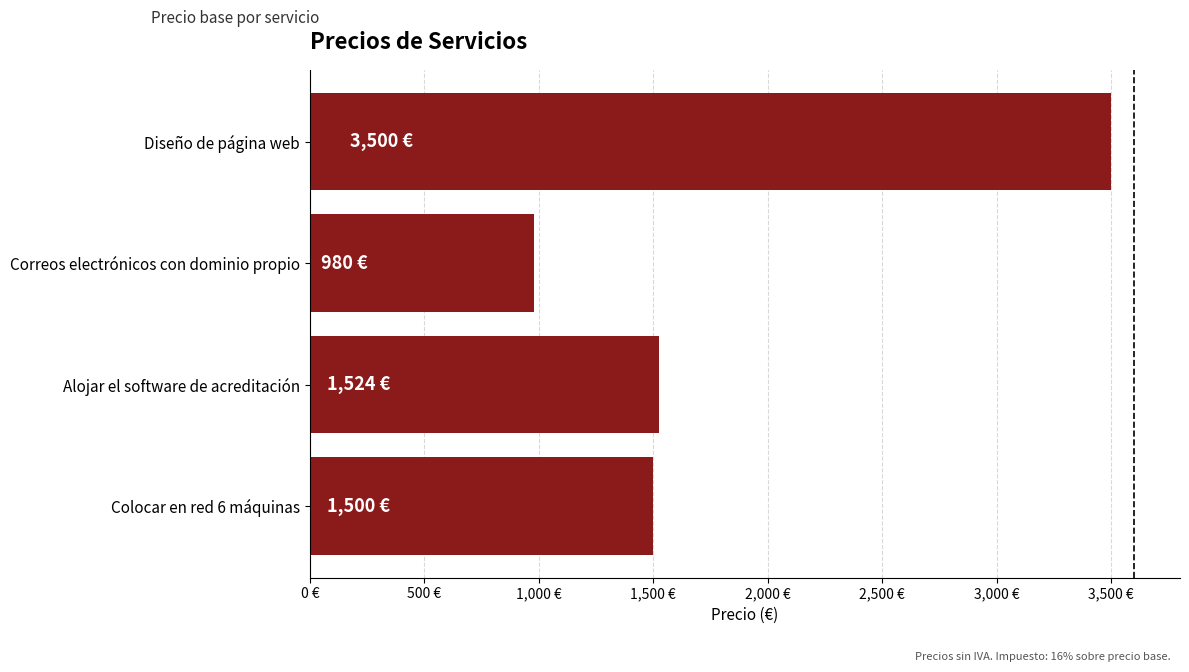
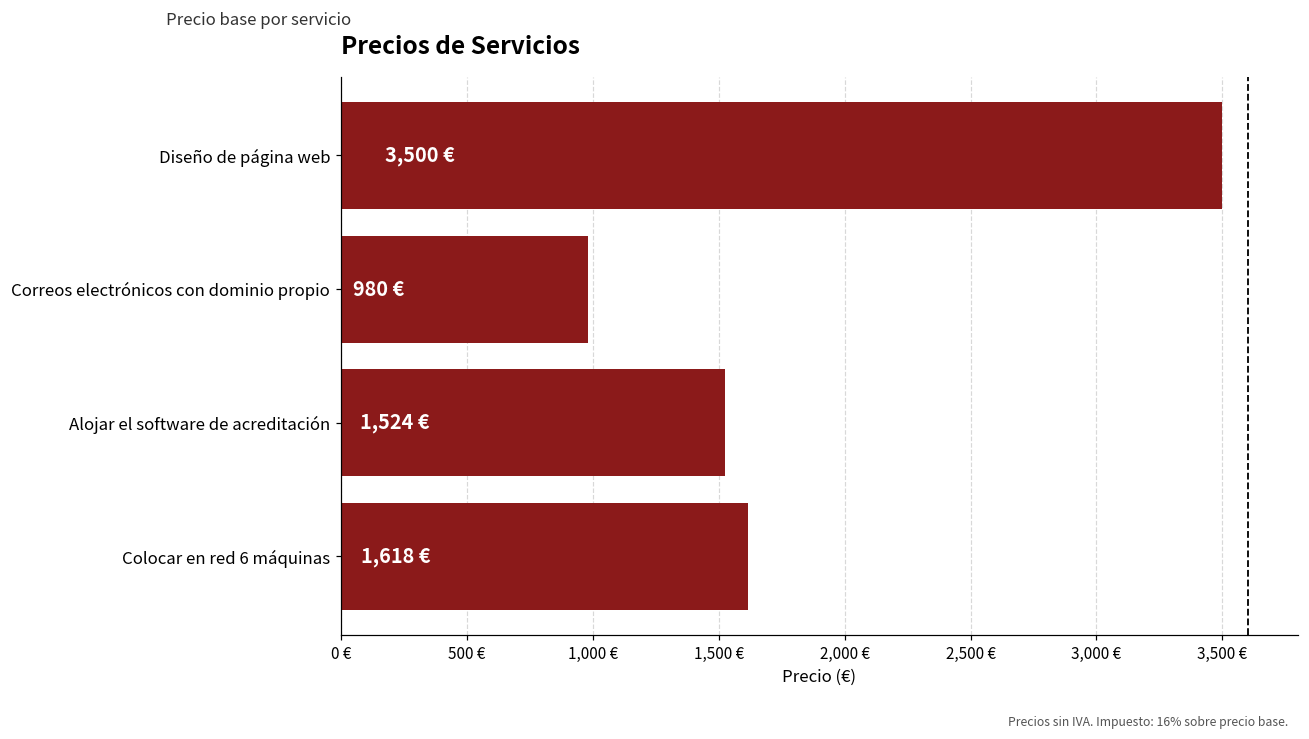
  {
    "Diseño de página web": "3,500",
    "Correos electrónicos con dominio propio": "980",
    "Alojar el software de acreditación": "1,524",
-   "Colocar en red 6 máquinas": "1,500"
+   "Colocar en red 6 máquinas": "1,618"
  }
